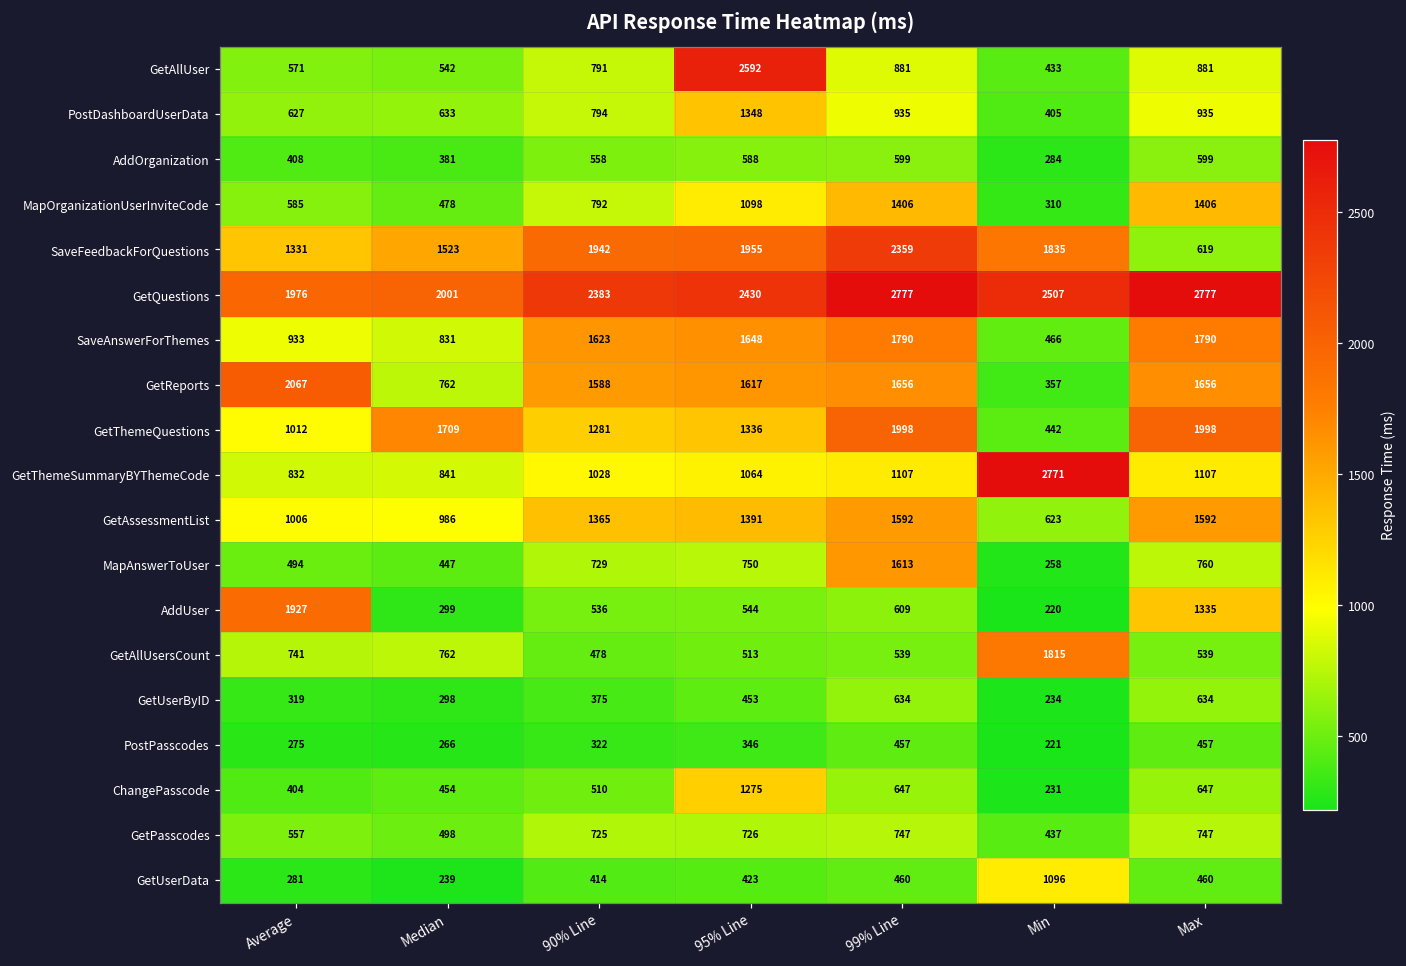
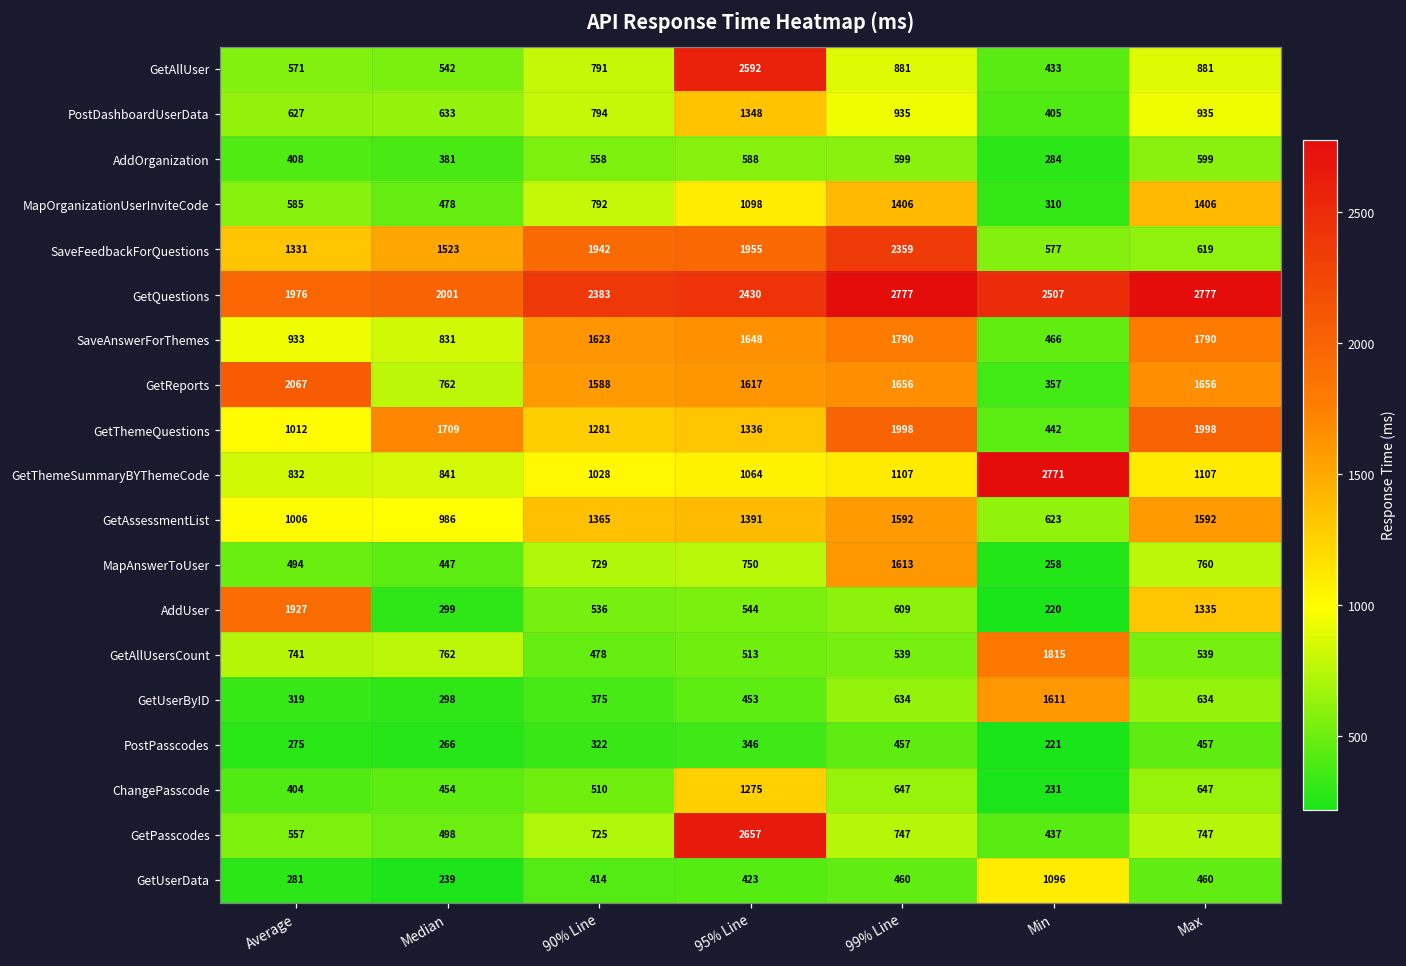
  {
    "GetAllUser": {
      "Average": 571,
      "Median": 542,
      "90% Line": 791,
      "95% Line": 2592,
      "99% Line": 881,
      "Min": 433,
      "Max": 881
    },
    "PostDashboardUserData": {
      "Average": 627,
      "Median": 633,
      "90% Line": 794,
      "95% Line": 1348,
      "99% Line": 935,
      "Min": 405,
      "Max": 935
    },
    "AddOrganization": {
      "Average": 408,
      "Median": 381,
      "90% Line": 558,
      "95% Line": 588,
      "99% Line": 599,
      "Min": 284,
      "Max": 599
    },
    "MapOrganizationUserInviteCode": {
      "Average": 585,
      "Median": 478,
      "90% Line": 792,
      "95% Line": 1098,
      "99% Line": 1406,
      "Min": 310,
      "Max": 1406
    },
    "SaveFeedbackForQuestions": {
      "Average": 1331,
      "Median": 1523,
      "90% Line": 1942,
      "95% Line": 1955,
      "99% Line": 2359,
-     "Min": 1835,
+     "Min": 577,
      "Max": 619
    },
    "GetQuestions": {
      "Average": 1976,
      "Median": 2001,
      "90% Line": 2383,
      "95% Line": 2430,
      "99% Line": 2777,
      "Min": 2507,
      "Max": 2777
    },
    "SaveAnswerForThemes": {
      "Average": 933,
      "Median": 831,
      "90% Line": 1623,
      "95% Line": 1648,
      "99% Line": 1790,
      "Min": 466,
      "Max": 1790
    },
    "GetReports": {
      "Average": 2067,
      "Median": 762,
      "90% Line": 1588,
      "95% Line": 1617,
      "99% Line": 1656,
      "Min": 357,
      "Max": 1656
    },
    "GetThemeQuestions": {
      "Average": 1012,
      "Median": 1709,
      "90% Line": 1281,
      "95% Line": 1336,
      "99% Line": 1998,
      "Min": 442,
      "Max": 1998
    },
    "GetThemeSummaryBYThemeCode": {
      "Average": 832,
      "Median": 841,
      "90% Line": 1028,
      "95% Line": 1064,
      "99% Line": 1107,
      "Min": 2771,
      "Max": 1107
    },
    "GetAssessmentList": {
      "Average": 1006,
      "Median": 986,
      "90% Line": 1365,
      "95% Line": 1391,
      "99% Line": 1592,
      "Min": 623,
      "Max": 1592
    },
    "MapAnswerToUser": {
      "Average": 494,
      "Median": 447,
      "90% Line": 729,
      "95% Line": 750,
      "99% Line": 1613,
      "Min": 258,
      "Max": 760
    },
    "AddUser": {
      "Average": 1927,
      "Median": 299,
      "90% Line": 536,
      "95% Line": 544,
      "99% Line": 609,
      "Min": 220,
      "Max": 1335
    },
    "GetAllUsersCount": {
      "Average": 741,
      "Median": 762,
      "90% Line": 478,
      "95% Line": 513,
      "99% Line": 539,
      "Min": 1815,
      "Max": 539
    },
    "GetUserByID": {
      "Average": 319,
      "Median": 298,
      "90% Line": 375,
      "95% Line": 453,
      "99% Line": 634,
-     "Min": 234,
+     "Min": 1611,
      "Max": 634
    },
    "PostPasscodes": {
      "Average": 275,
      "Median": 266,
      "90% Line": 322,
      "95% Line": 346,
      "99% Line": 457,
      "Min": 221,
      "Max": 457
    },
    "ChangePasscode": {
      "Average": 404,
      "Median": 454,
      "90% Line": 510,
      "95% Line": 1275,
      "99% Line": 647,
      "Min": 231,
      "Max": 647
    },
    "GetPasscodes": {
      "Average": 557,
      "Median": 498,
      "90% Line": 725,
-     "95% Line": 726,
+     "95% Line": 2657,
      "99% Line": 747,
      "Min": 437,
      "Max": 747
    },
    "GetUserData": {
      "Average": 281,
      "Median": 239,
      "90% Line": 414,
      "95% Line": 423,
      "99% Line": 460,
      "Min": 1096,
      "Max": 460
    }
  }
